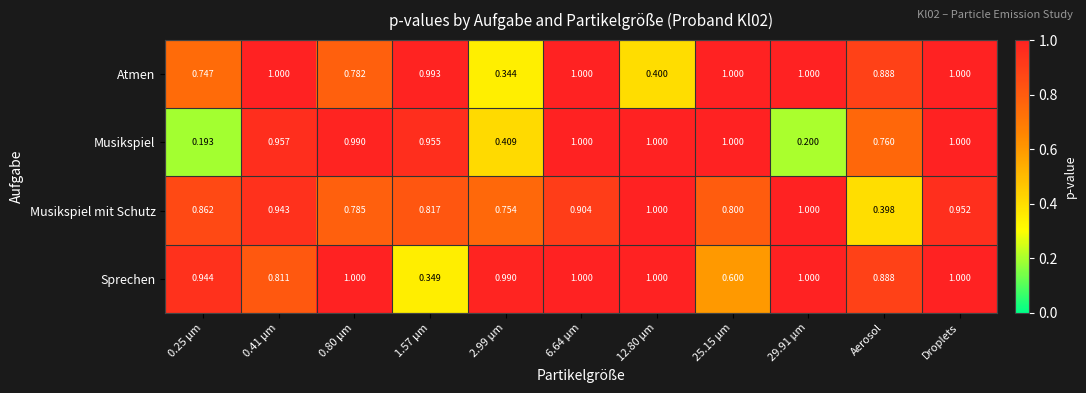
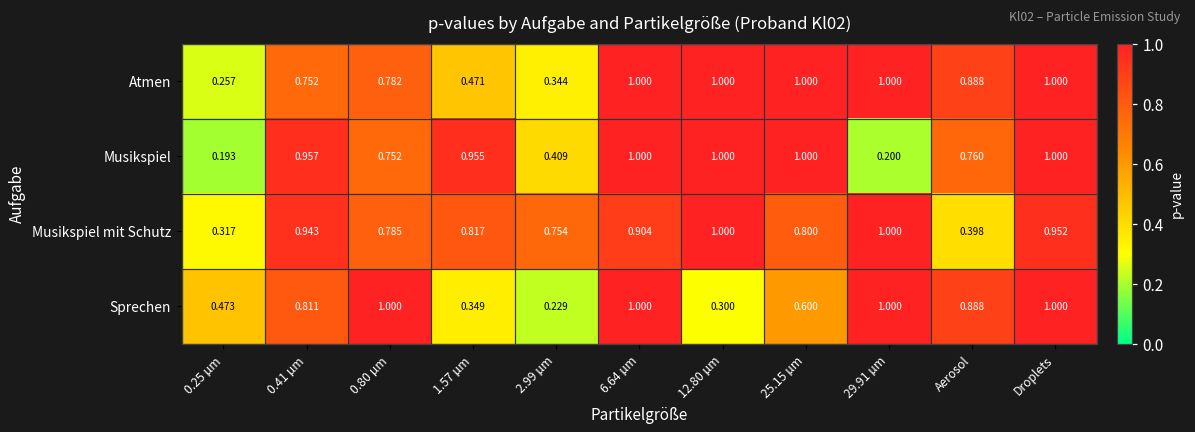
  {
    "Atmen": {
-     "0.25 µm": 0.747,
-     "0.41 µm": 1.000,
+     "0.25 µm": 0.257,
+     "0.41 µm": 0.752,
      "0.80 µm": 0.782,
-     "1.57 µm": 0.993,
+     "1.57 µm": 0.471,
      "2.99 µm": 0.344,
      "6.64 µm": 1.000,
-     "12.80 µm": 0.400,
+     "12.80 µm": 1.000,
      "25.15 µm": 1.000,
      "29.91 µm": 1.000,
      "Aerosol": 0.888,
      "Droplets": 1.000
    },
    "Musikspiel": {
      "0.25 µm": 0.193,
      "0.41 µm": 0.957,
-     "0.80 µm": 0.990,
+     "0.80 µm": 0.752,
      "1.57 µm": 0.955,
      "2.99 µm": 0.409,
      "6.64 µm": 1.000,
      "12.80 µm": 1.000,
      "25.15 µm": 1.000,
      "29.91 µm": 0.200,
      "Aerosol": 0.760,
      "Droplets": 1.000
    },
    "Musikspiel mit Schutz": {
-     "0.25 µm": 0.862,
+     "0.25 µm": 0.317,
      "0.41 µm": 0.943,
      "0.80 µm": 0.785,
      "1.57 µm": 0.817,
      "2.99 µm": 0.754,
      "6.64 µm": 0.904,
      "12.80 µm": 1.000,
      "25.15 µm": 0.800,
      "29.91 µm": 1.000,
      "Aerosol": 0.398,
      "Droplets": 0.952
    },
    "Sprechen": {
-     "0.25 µm": 0.944,
+     "0.25 µm": 0.473,
      "0.41 µm": 0.811,
      "0.80 µm": 1.000,
      "1.57 µm": 0.349,
-     "2.99 µm": 0.990,
+     "2.99 µm": 0.229,
      "6.64 µm": 1.000,
-     "12.80 µm": 1.000,
+     "12.80 µm": 0.300,
      "25.15 µm": 0.600,
      "29.91 µm": 1.000,
      "Aerosol": 0.888,
      "Droplets": 1.000
    }
  }
